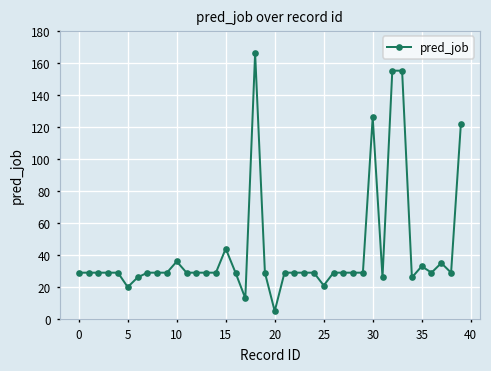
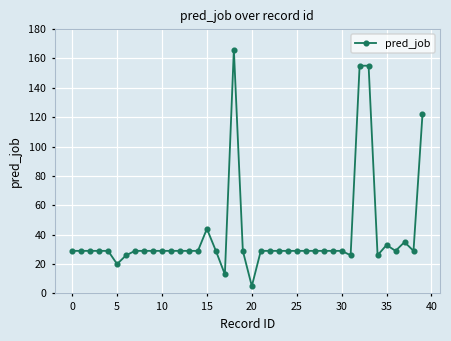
  {
    "0": 29,
    "5": 20,
-   "10": 36,
+   "10": 29,
    "15": 44,
    "20": 5,
-   "25": 21,
-   "30": 126,
+   "25": 29,
+   "30": 29,
    "35": 33
  }
